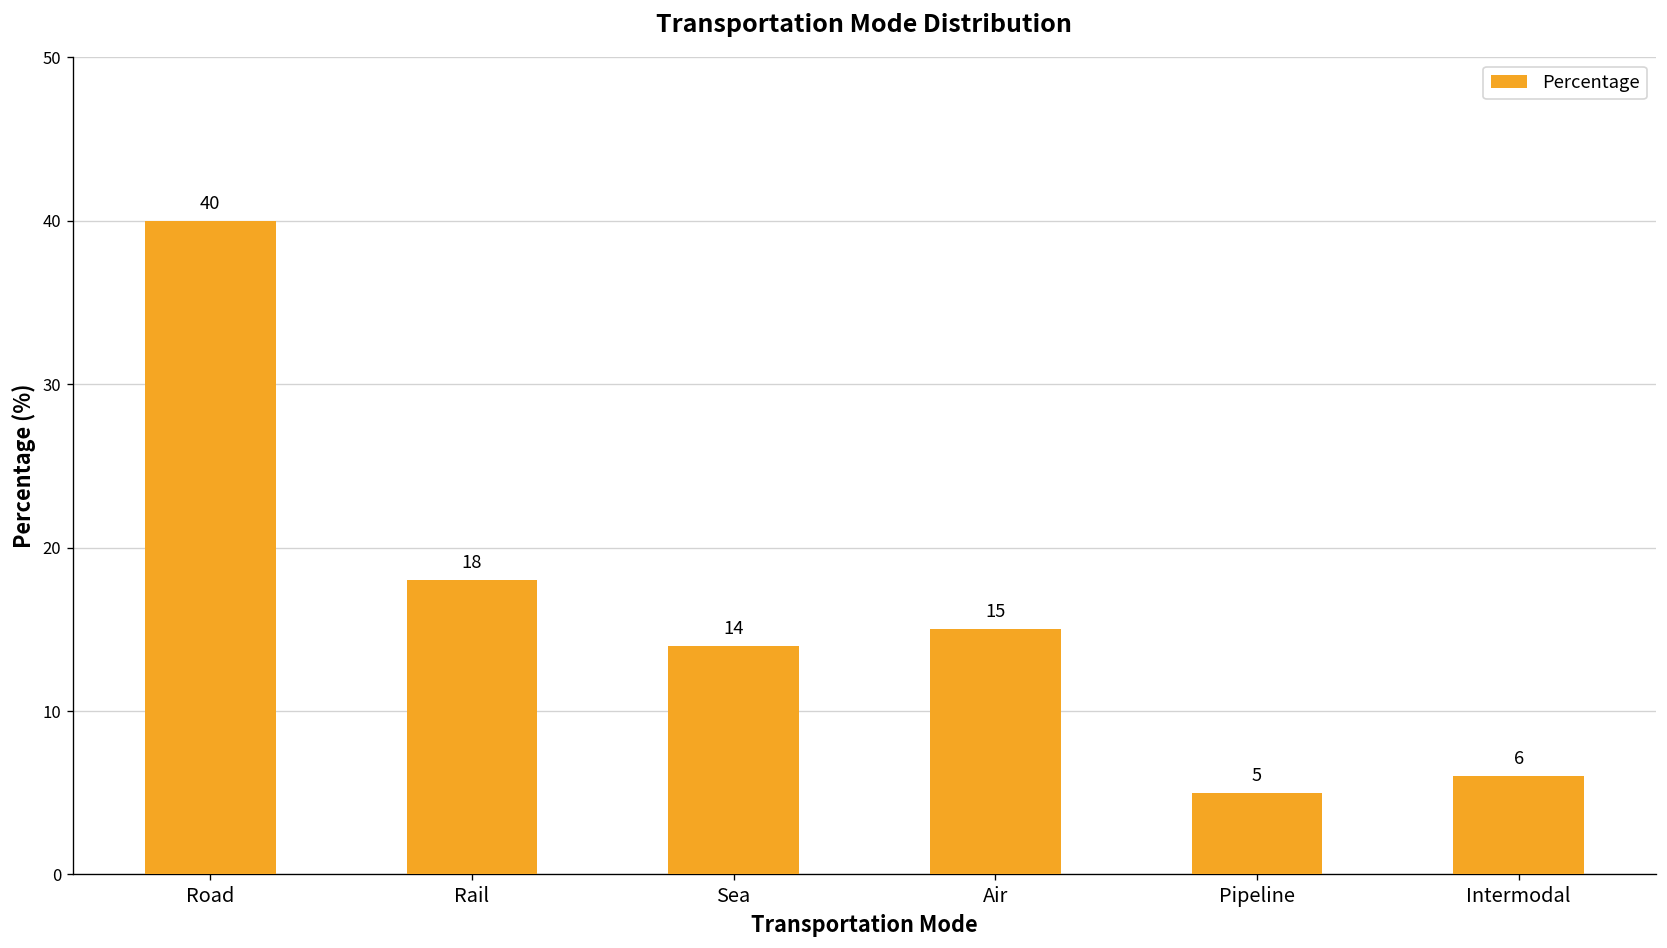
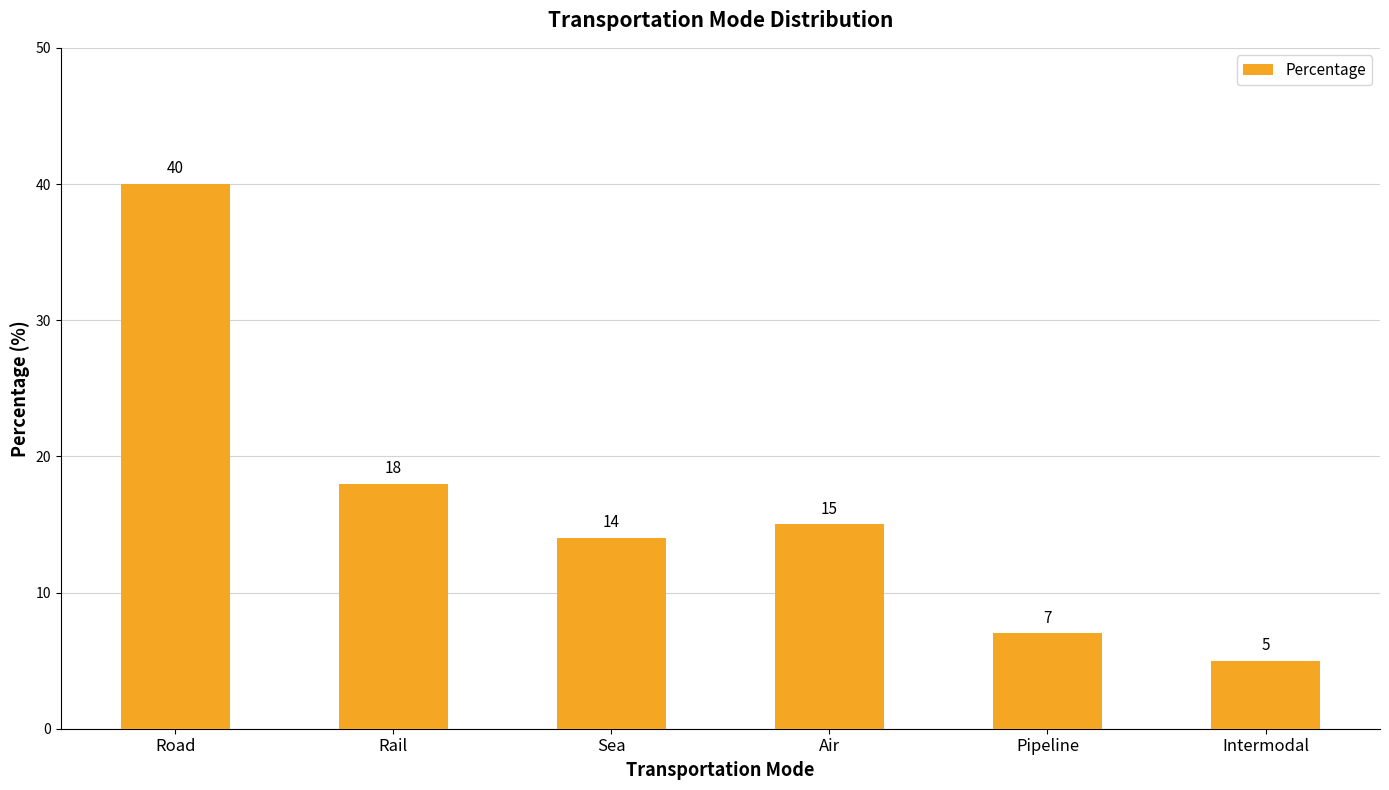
  {
    "Road": 40,
    "Rail": 18,
    "Sea": 14,
    "Air": 15,
-   "Pipeline": 5,
-   "Intermodal": 6
+   "Pipeline": 7,
+   "Intermodal": 5
  }
